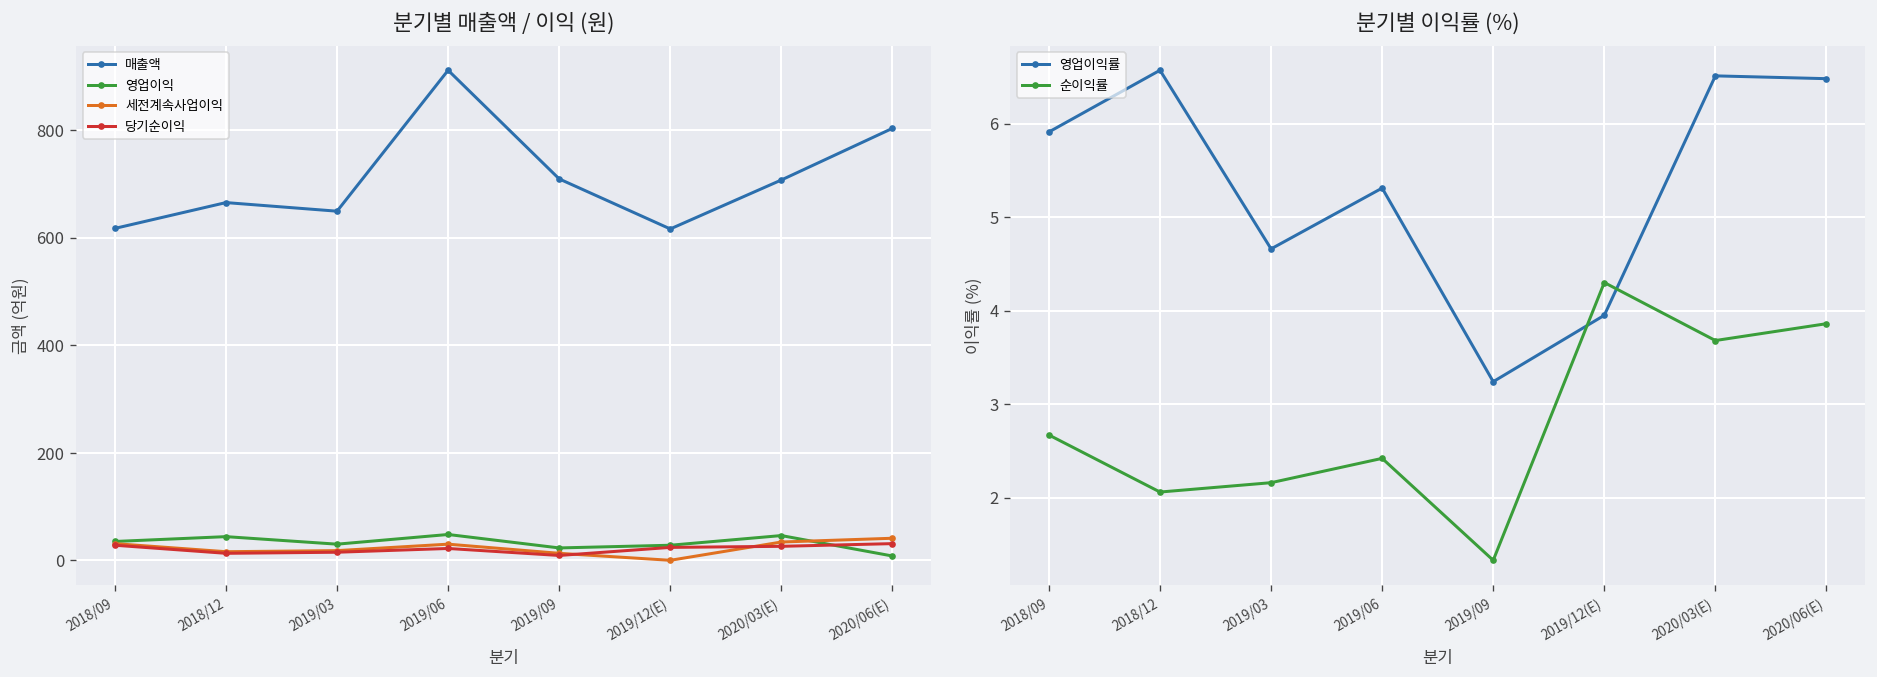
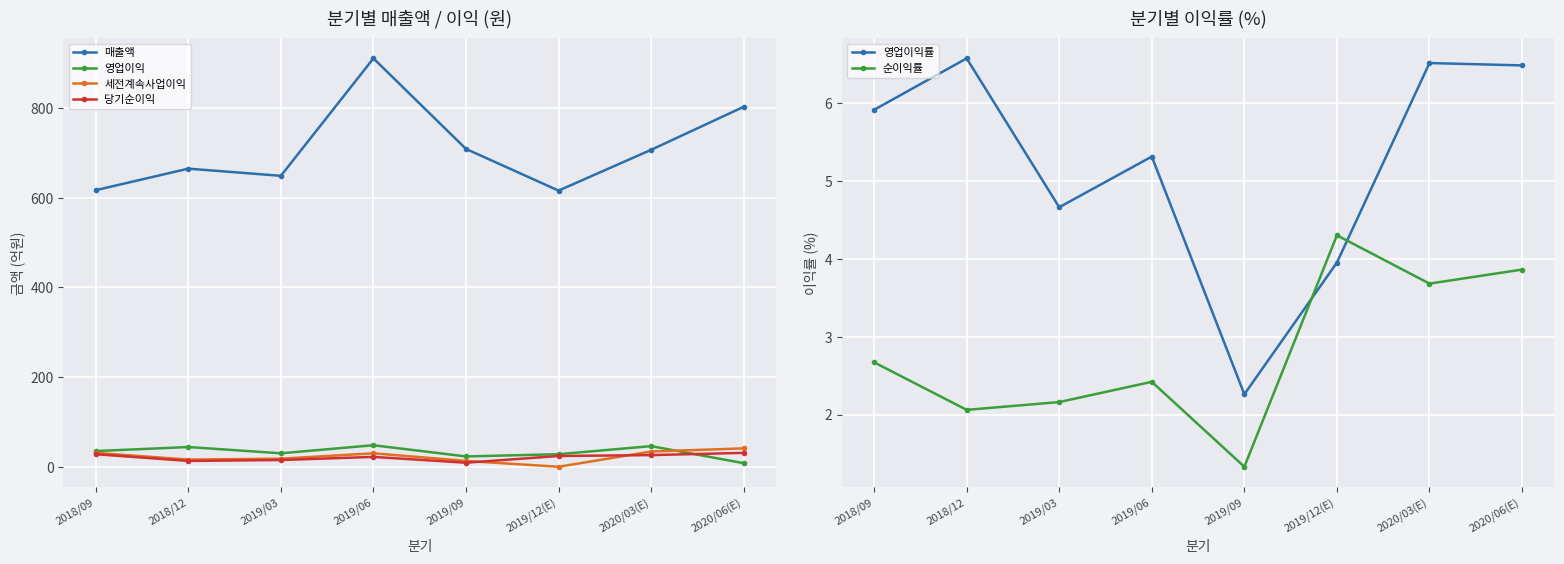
  {
    "분기별 매출액 / 이익 (원)": {
      "매출액": {
        "2018/09": 620,
        "2018/12": 670,
        "2019/03": 650,
        "2019/06": 910,
        "2019/09": 710,
        "2019/12(E)": 620,
        "2020/03(E)": 710,
        "2020/06(E)": 800
      },
      "영업이익": {
        "2018/12": 40,
        "2019/03": 30,
        "2019/06": 50,
        "2019/09": 20,
        "2020/03(E)": 50,
        "2020/06(E)": 10
      },
      "세전계속사업이익": {
        "2019/06": 30,
        "2019/12(E)": 0,
        "2020/03(E)": 30,
        "2020/06(E)": 40
      },
      "당기순이익": {
        "2019/06": 20,
        "2020/03(E)": 30,
        "2020/06(E)": 30
      }
    },
    "분기별 이익률 (%)": {
      "영업이익률": {
        "2018/09": 5.9,
        "2018/12": 6.6,
        "2019/03": 4.7,
        "2019/06": 5.3,
-       "2019/09": 3.2,
+       "2019/09": 2.3,
        "2019/12(E)": 4.0,
        "2020/03(E)": 6.5,
        "2020/06(E)": 6.5
      },
      "순이익률": {
        "2018/09": 2.7,
        "2018/12": 2.1,
        "2019/03": 2.2,
        "2019/06": 2.4,
        "2019/09": 1.3,
        "2019/12(E)": 4.3,
        "2020/03(E)": 3.7,
        "2020/06(E)": 3.9
      }
    }
  }
